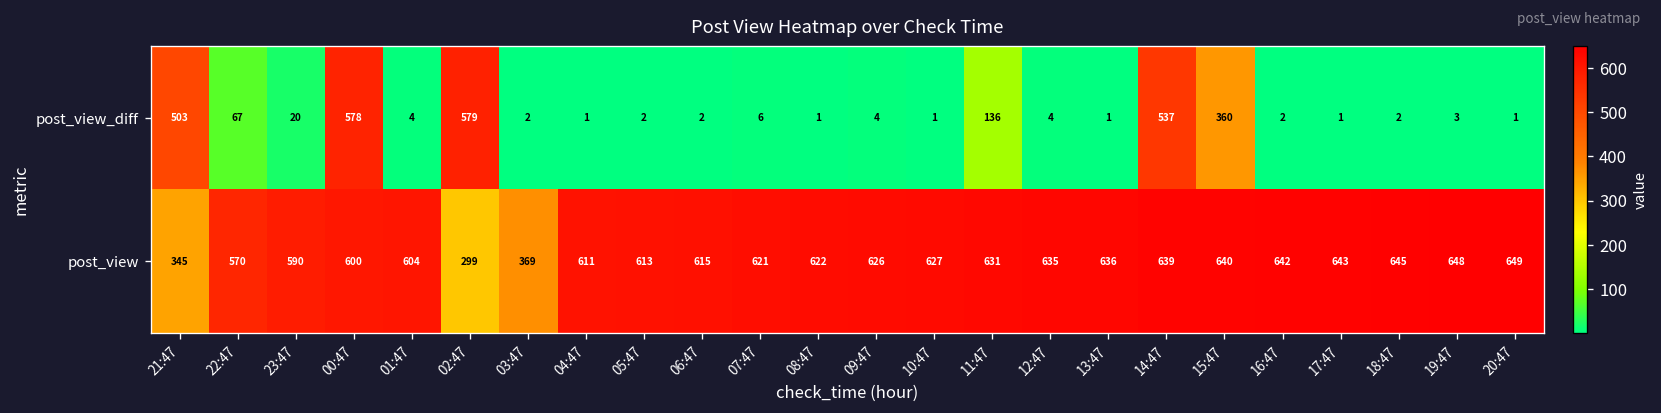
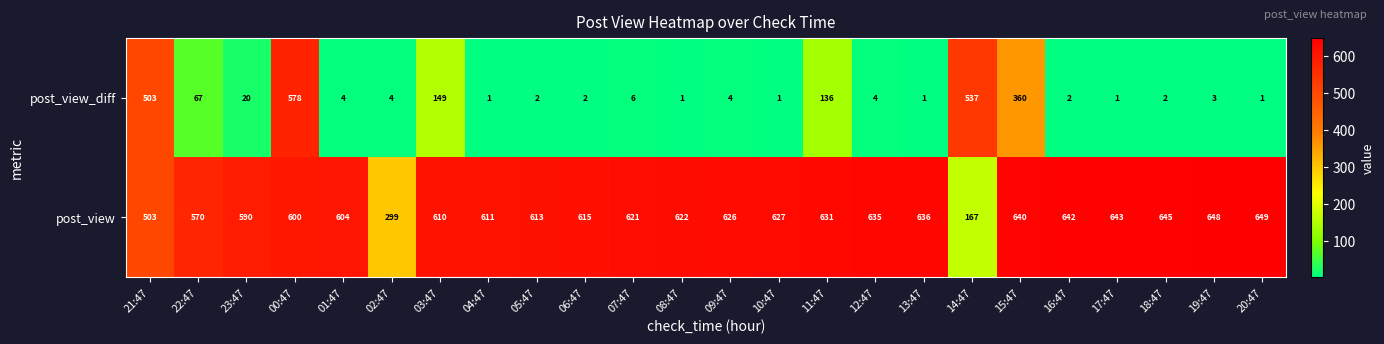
  {
    "post_view_diff": {
      "21:47": 503,
      "22:47": 67,
      "23:47": 20,
      "00:47": 578,
      "01:47": 4,
-     "02:47": 579,
-     "03:47": 2,
+     "02:47": 4,
+     "03:47": 149,
      "04:47": 1,
      "05:47": 2,
      "06:47": 2,
      "07:47": 6,
      "08:47": 1,
      "09:47": 4,
      "10:47": 1,
      "11:47": 136,
      "12:47": 4,
      "13:47": 1,
      "14:47": 537,
      "15:47": 360,
      "16:47": 2,
      "17:47": 1,
      "18:47": 2,
      "19:47": 3,
      "20:47": 1
    },
    "post_view": {
-     "21:47": 345,
+     "21:47": 503,
      "22:47": 570,
      "23:47": 590,
      "00:47": 600,
      "01:47": 604,
      "02:47": 299,
-     "03:47": 369,
+     "03:47": 610,
      "04:47": 611,
      "05:47": 613,
      "06:47": 615,
      "07:47": 621,
      "08:47": 622,
      "09:47": 626,
      "10:47": 627,
      "11:47": 631,
      "12:47": 635,
      "13:47": 636,
-     "14:47": 639,
+     "14:47": 167,
      "15:47": 640,
      "16:47": 642,
      "17:47": 643,
      "18:47": 645,
      "19:47": 648,
      "20:47": 649
    }
  }
